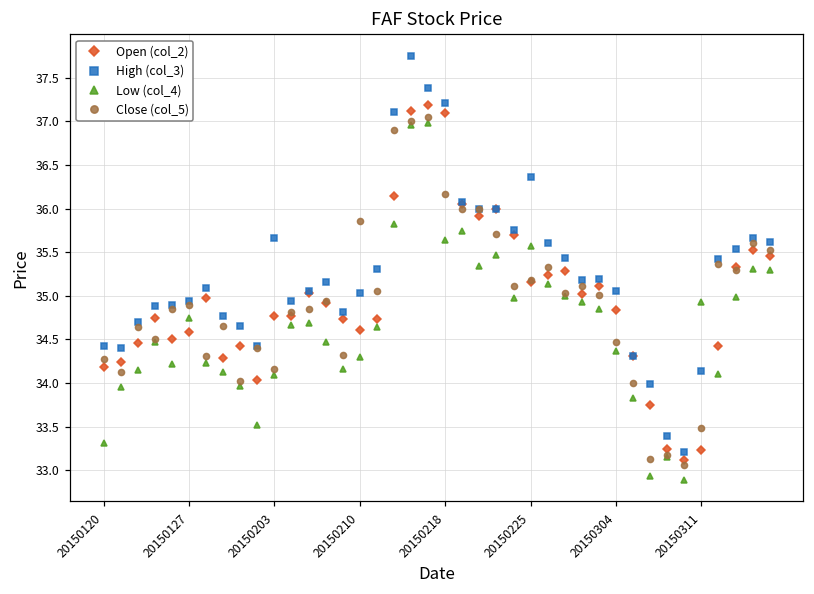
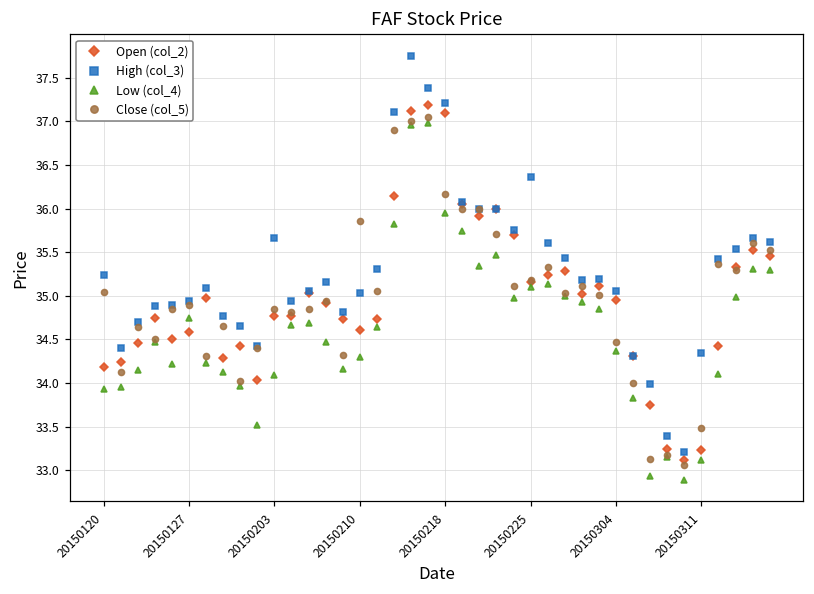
  {
    "Open (col_2)": {
      "20150120": 34.2,
      "20150127": 34.6,
      "20150203": 34.8,
      "20150210": 34.6,
      "20150218": 37.1,
-     "20150304": 34.8,
+     "20150304": 35.0,
      "20150311": 33.2
    },
    "High (col_3)": {
-     "20150120": 34.4,
+     "20150120": 35.2,
      "20150127": 34.9,
      "20150203": 35.7,
      "20150210": 35.0,
      "20150218": 37.2,
      "20150225": 36.4,
      "20150304": 35.1,
-     "20150311": 34.1
+     "20150311": 34.4
    },
    "Low (col_4)": {
-     "20150120": 33.3,
+     "20150120": 33.9,
      "20150127": 34.8,
      "20150203": 34.1,
      "20150210": 34.3,
-     "20150218": 35.6,
-     "20150225": 35.6,
+     "20150218": 36.0,
+     "20150225": 35.1,
      "20150304": 34.4,
-     "20150311": 34.9
+     "20150311": 33.1
    },
    "Close (col_5)": {
-     "20150120": 34.3,
+     "20150120": 35.0,
      "20150127": 34.9,
-     "20150203": 34.2,
+     "20150203": 34.9,
      "20150210": 35.9,
      "20150218": 36.2,
      "20150304": 34.5,
      "20150311": 33.5
    }
  }
